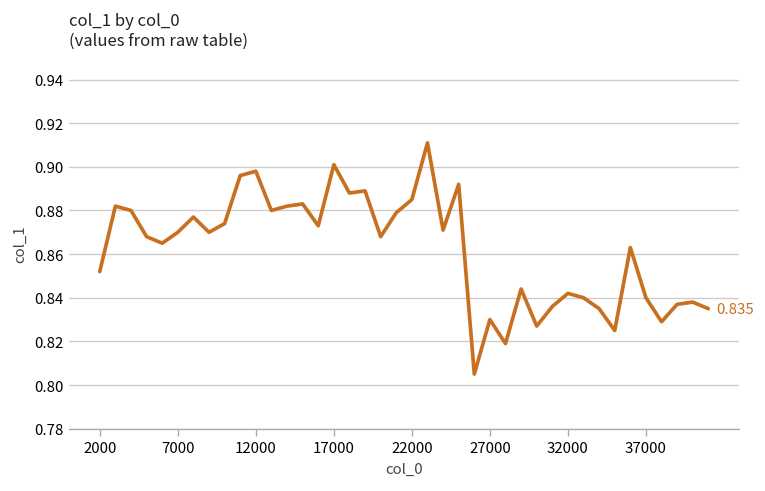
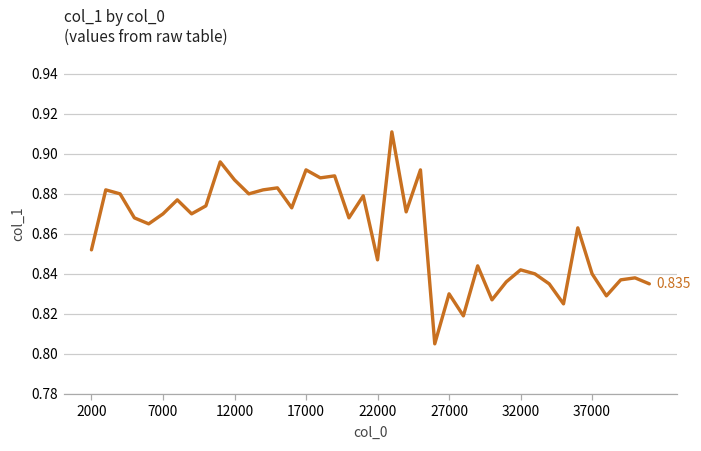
  {
    "2000": 0.852,
    "7000": 0.870,
-   "12000": 0.898,
-   "17000": 0.901,
-   "22000": 0.885,
+   "12000": 0.887,
+   "17000": 0.892,
+   "22000": 0.847,
    "27000": 0.830,
    "32000": 0.842,
    "37000": 0.840
  }
